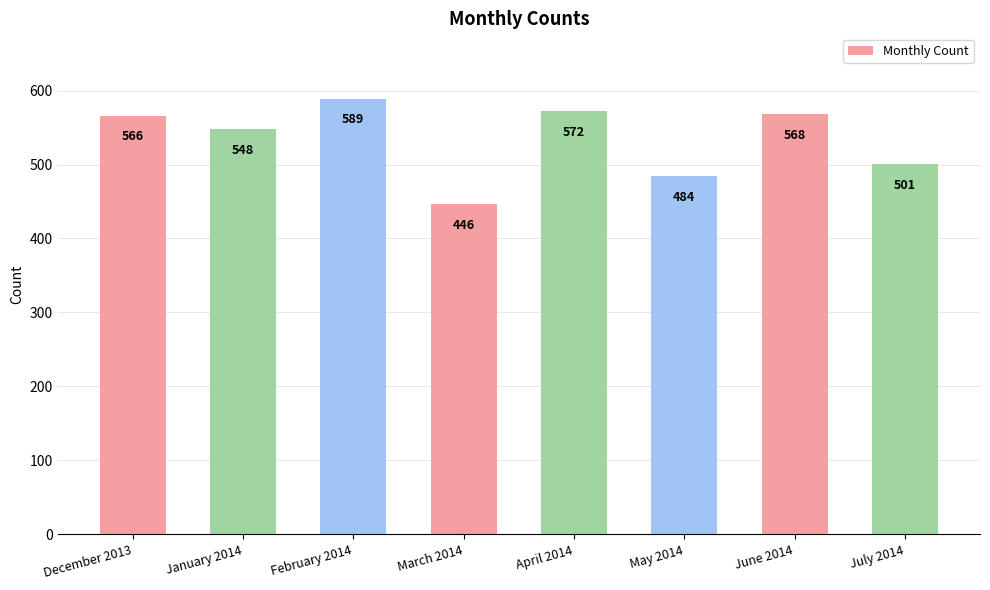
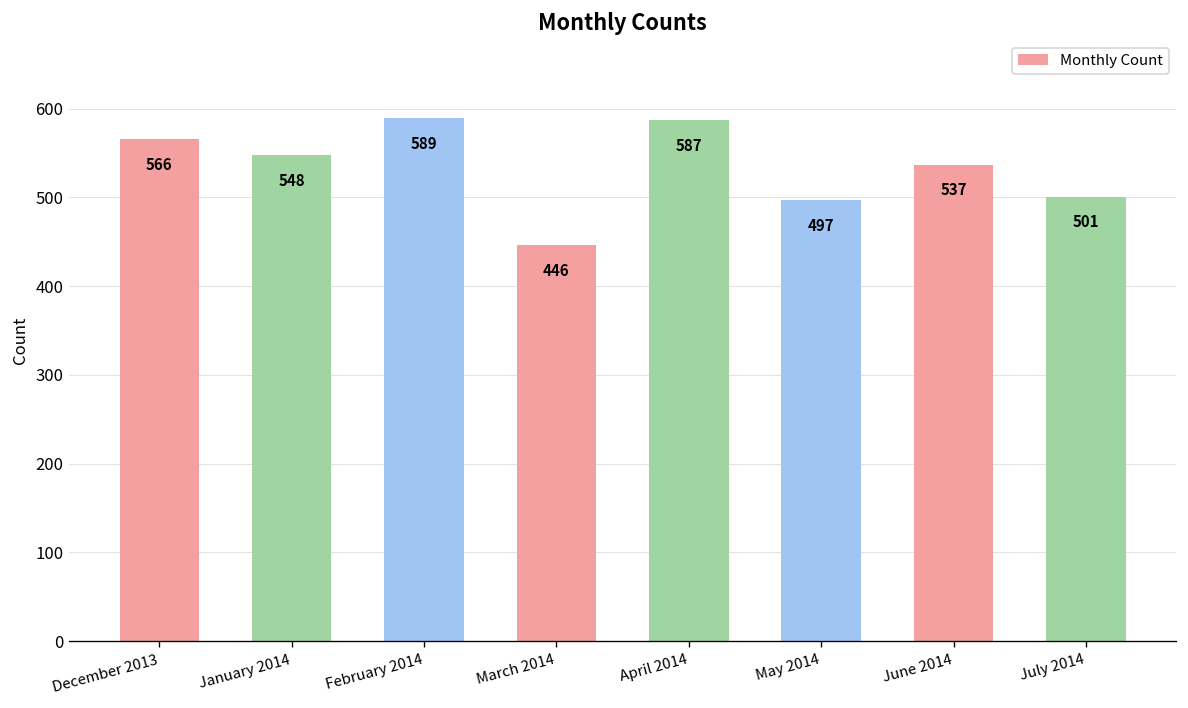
  {
    "December 2013": 566,
    "January 2014": 548,
    "February 2014": 589,
    "March 2014": 446,
-   "April 2014": 572,
-   "May 2014": 484,
-   "June 2014": 568,
+   "April 2014": 587,
+   "May 2014": 497,
+   "June 2014": 537,
    "July 2014": 501
  }
